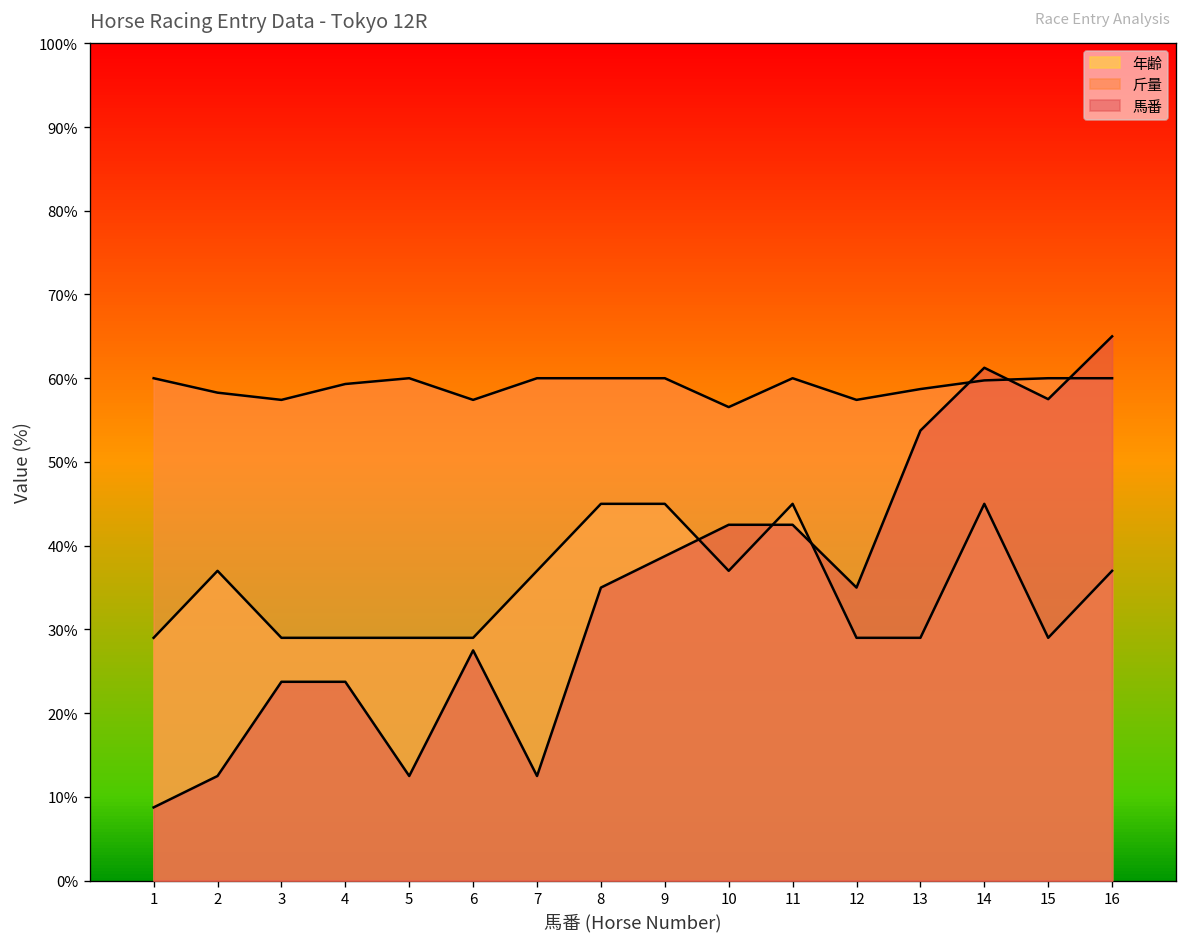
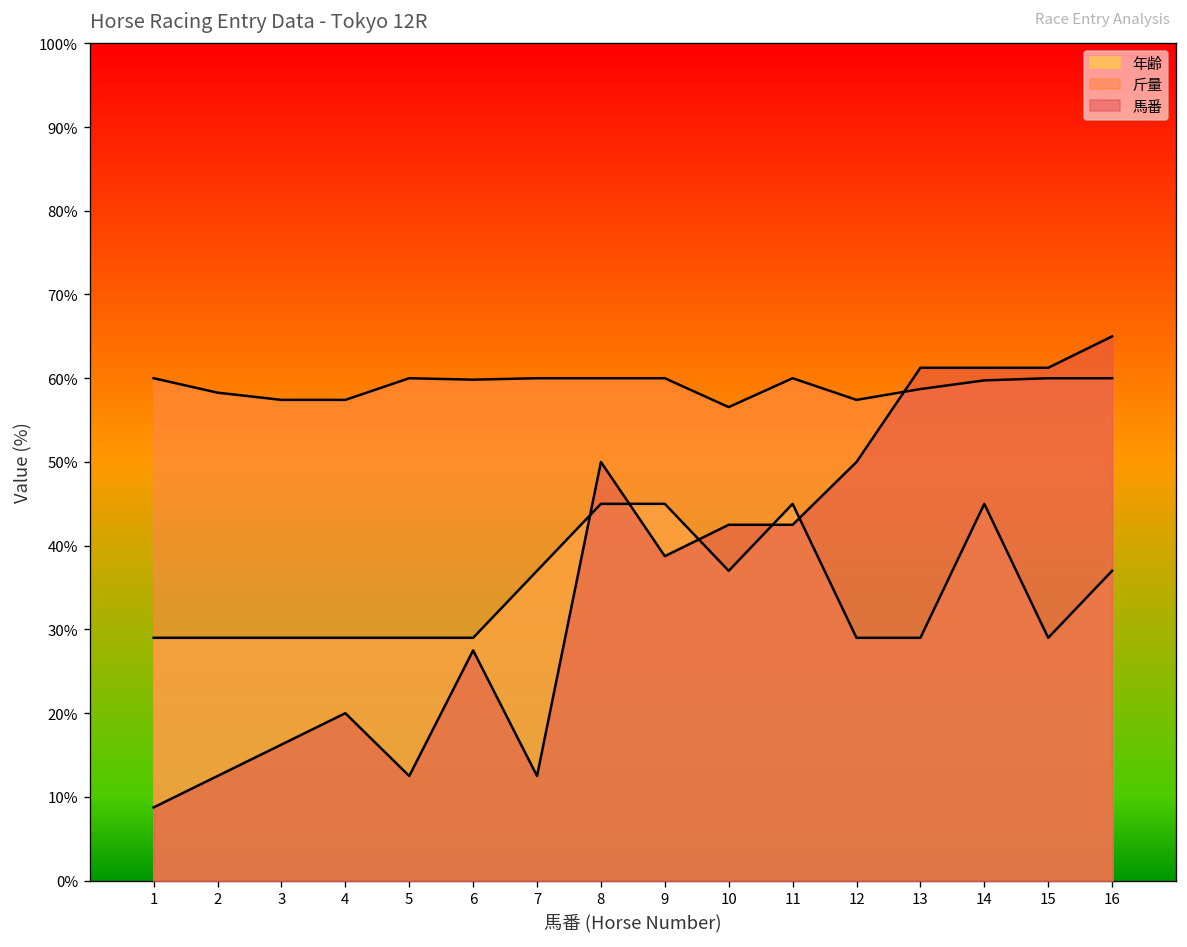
  {
    "年齢": {
      "1": "29%",
-     "2": "37%",
+     "2": "29%",
      "3": "29%",
      "4": "29%",
      "5": "29%",
      "6": "29%",
      "7": "37%",
      "8": "45%",
      "9": "45%",
      "10": "37%",
      "11": "45%",
      "12": "29%",
      "13": "29%",
      "14": "45%",
      "15": "29%",
      "16": "37%"
    },
    "斤量": {
      "1": "60%",
      "2": "58%",
      "3": "57%",
-     "4": "59%",
+     "4": "57%",
      "5": "60%",
-     "6": "57%",
+     "6": "60%",
      "7": "60%",
      "8": "60%",
      "9": "60%",
      "10": "57%",
      "11": "60%",
      "12": "57%",
      "13": "59%",
      "14": "60%",
      "15": "60%",
      "16": "60%"
    },
    "馬番": {
      "1": "9%",
      "2": "13%",
-     "3": "24%",
-     "4": "24%",
+     "3": "16%",
+     "4": "20%",
      "5": "13%",
      "6": "28%",
      "7": "13%",
-     "8": "35%",
+     "8": "50%",
      "9": "39%",
      "10": "43%",
      "11": "43%",
-     "12": "35%",
-     "13": "54%",
+     "12": "50%",
+     "13": "61%",
      "14": "61%",
-     "15": "58%",
+     "15": "61%",
      "16": "65%"
    }
  }
